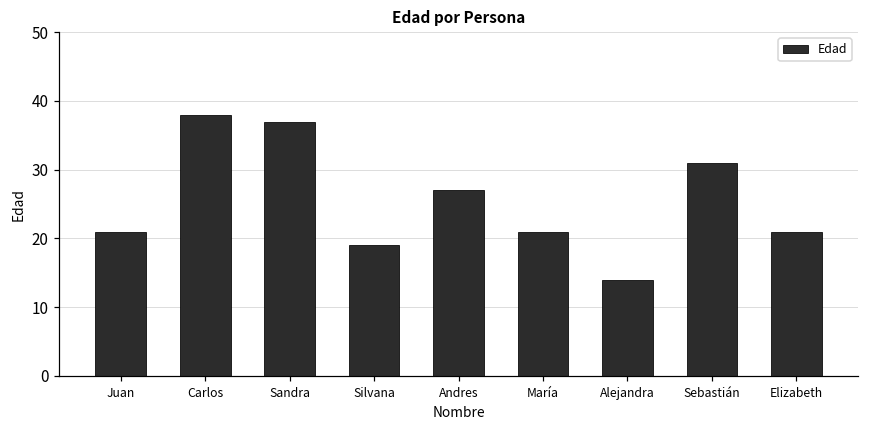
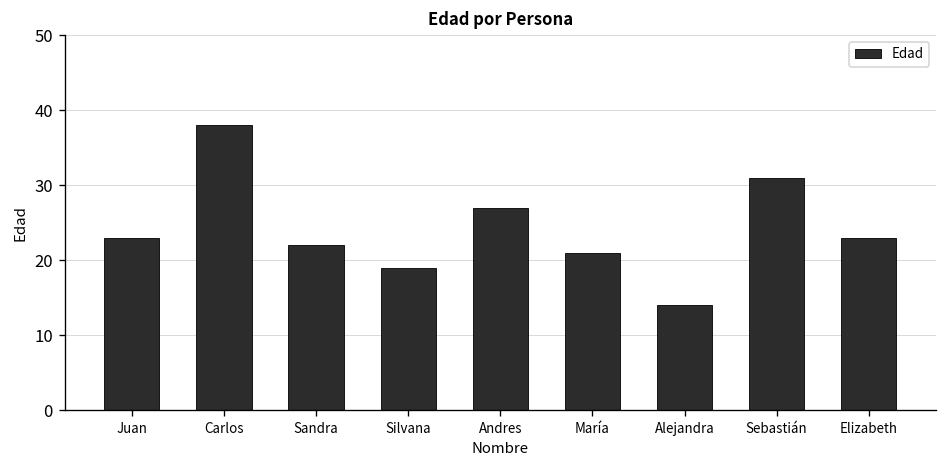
  {
-   "Juan": 21,
+   "Juan": 23,
    "Carlos": 38,
-   "Sandra": 37,
+   "Sandra": 22,
    "Silvana": 19,
    "Andres": 27,
    "María": 21,
    "Alejandra": 14,
    "Sebastián": 31,
-   "Elizabeth": 21
+   "Elizabeth": 23
  }
